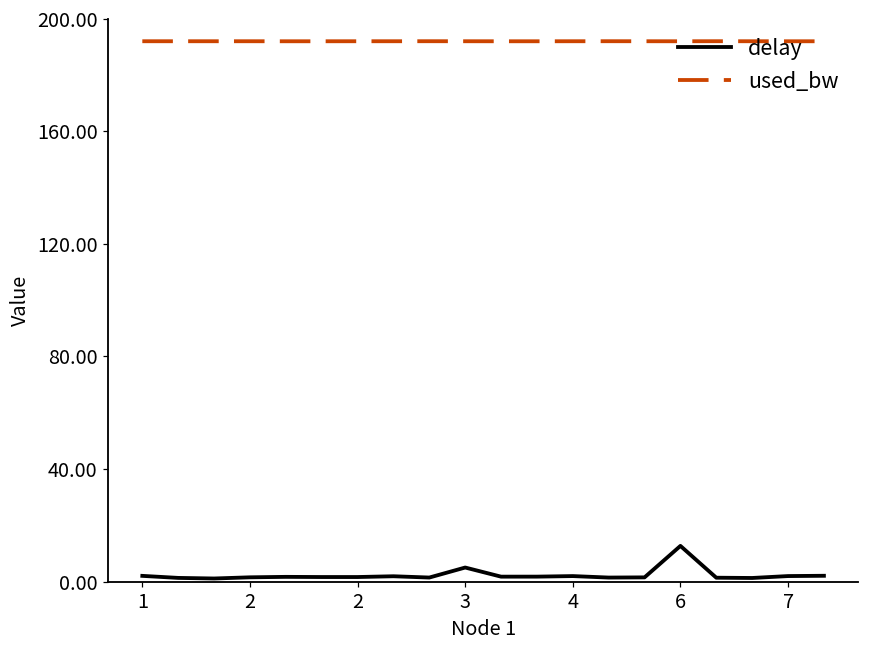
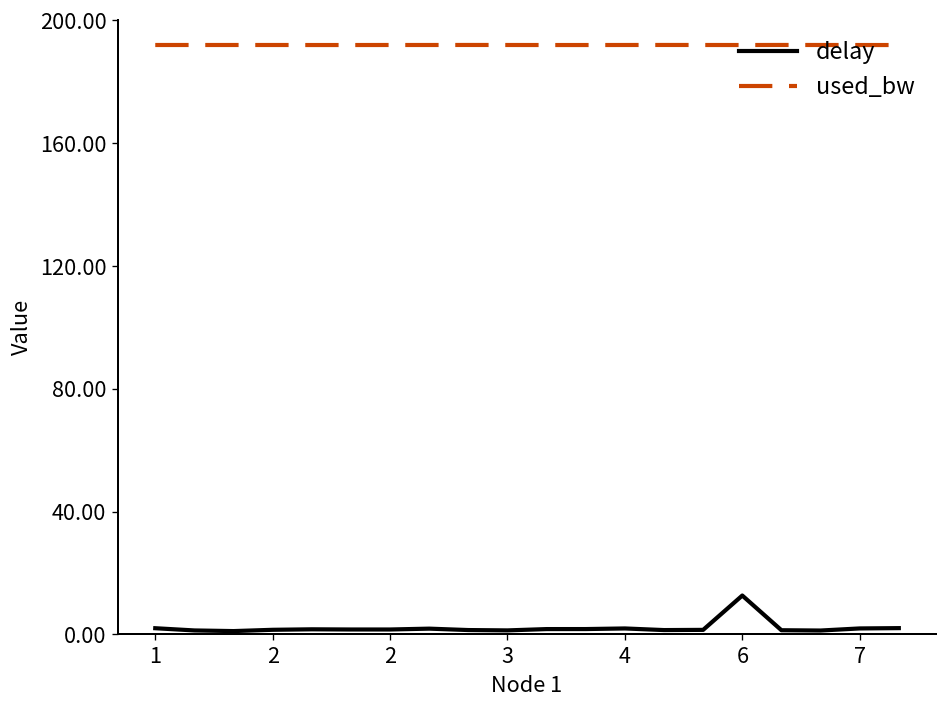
  {
    "delay": {
-     "3": 5,
+     "3": 1,
      "6": 13
    },
    "used_bw": {
      "3": 192,
      "6": 192
    }
  }
